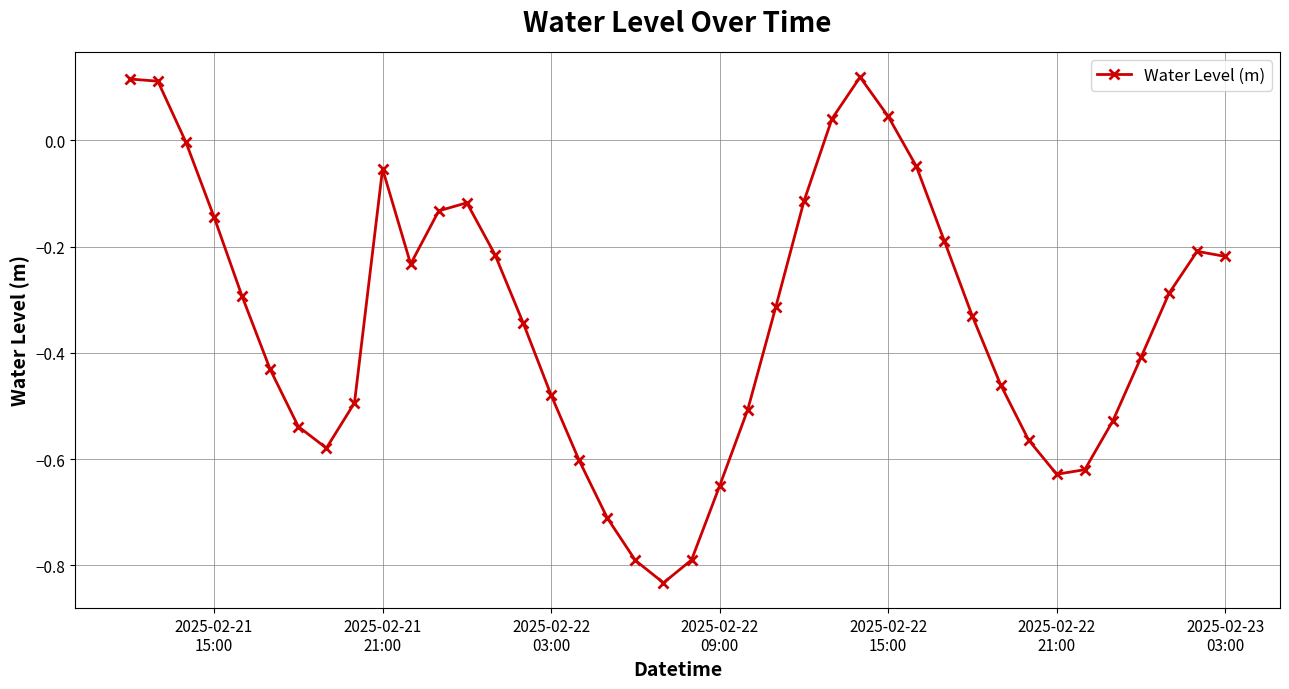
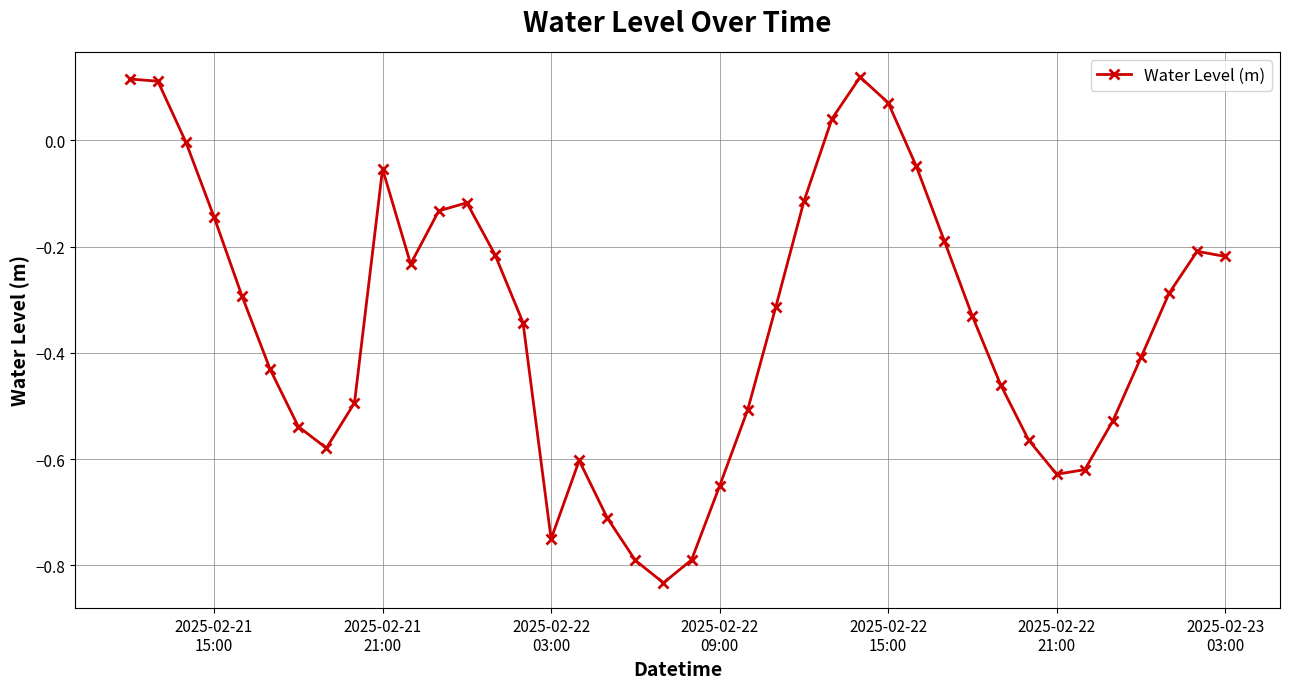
  {
    "2025-02-21 15:00": -0.14,
    "2025-02-21 21:00": -0.05,
-   "2025-02-22 03:00": -0.48,
+   "2025-02-22 03:00": -0.75,
    "2025-02-22 09:00": -0.65,
-   "2025-02-22 15:00": 0.05,
+   "2025-02-22 15:00": 0.07,
    "2025-02-22 21:00": -0.63,
    "2025-02-23 03:00": -0.22
  }
